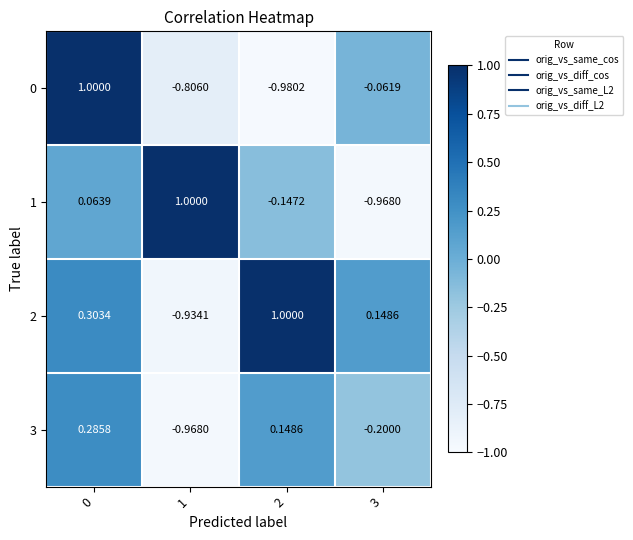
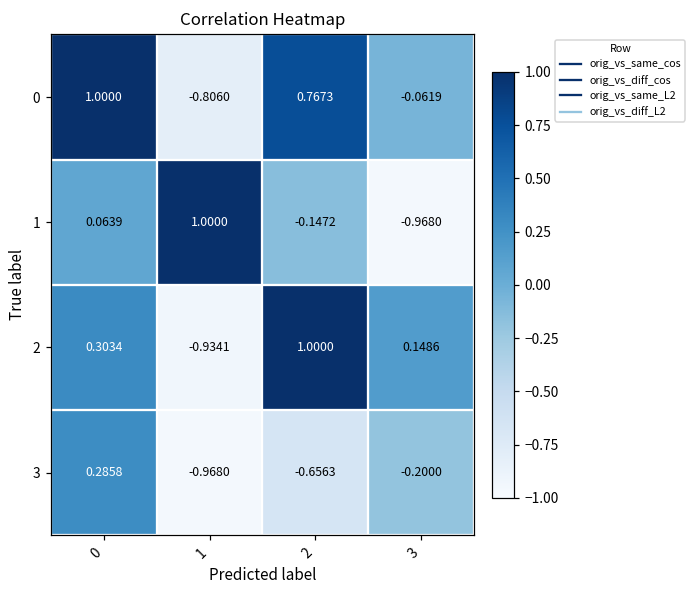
  {
    "0": {
      "0": 1.0000,
      "1": -0.8060,
-     "2": -0.9802,
+     "2": 0.7673,
      "3": -0.0619
    },
    "1": {
      "0": 0.0639,
      "1": 1.0000,
      "2": -0.1472,
      "3": -0.9680
    },
    "2": {
      "0": 0.3034,
      "1": -0.9341,
      "2": 1.0000,
      "3": 0.1486
    },
    "3": {
      "0": 0.2858,
      "1": -0.9680,
-     "2": 0.1486,
+     "2": -0.6563,
      "3": -0.2000
    }
  }
